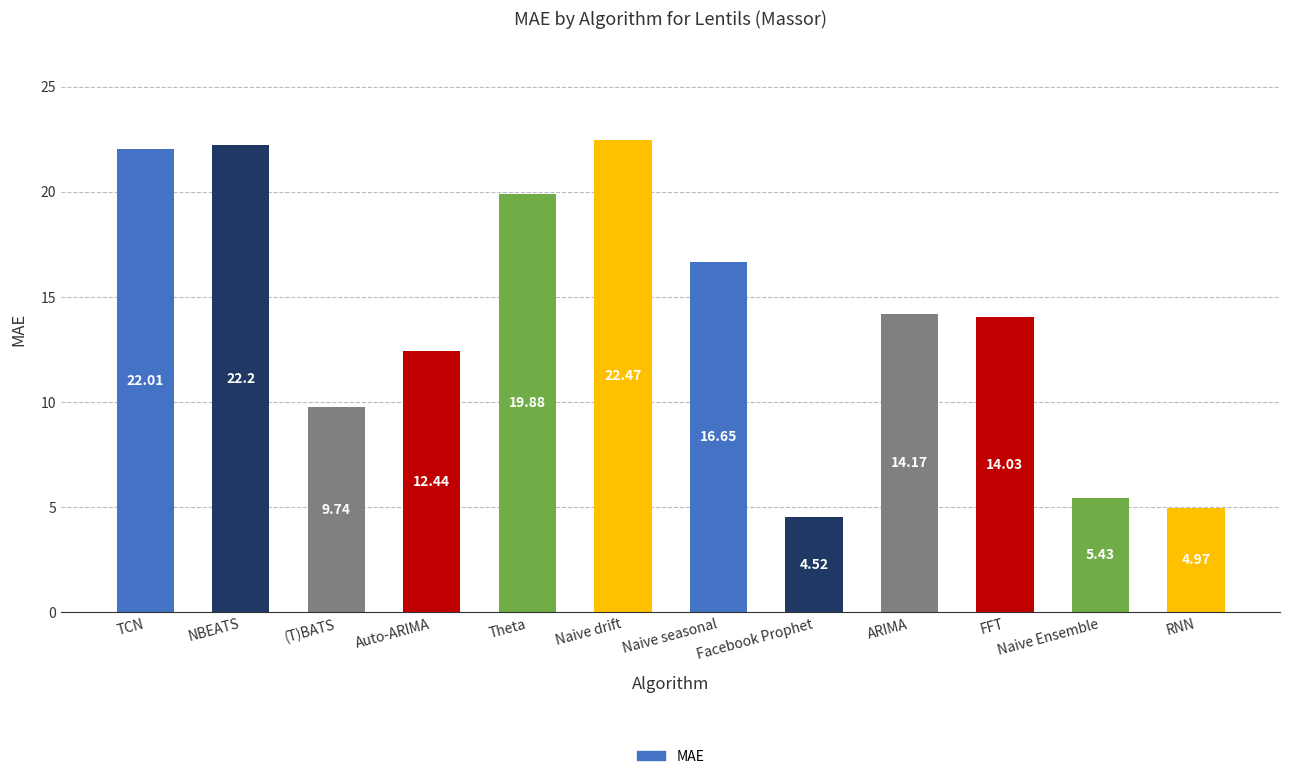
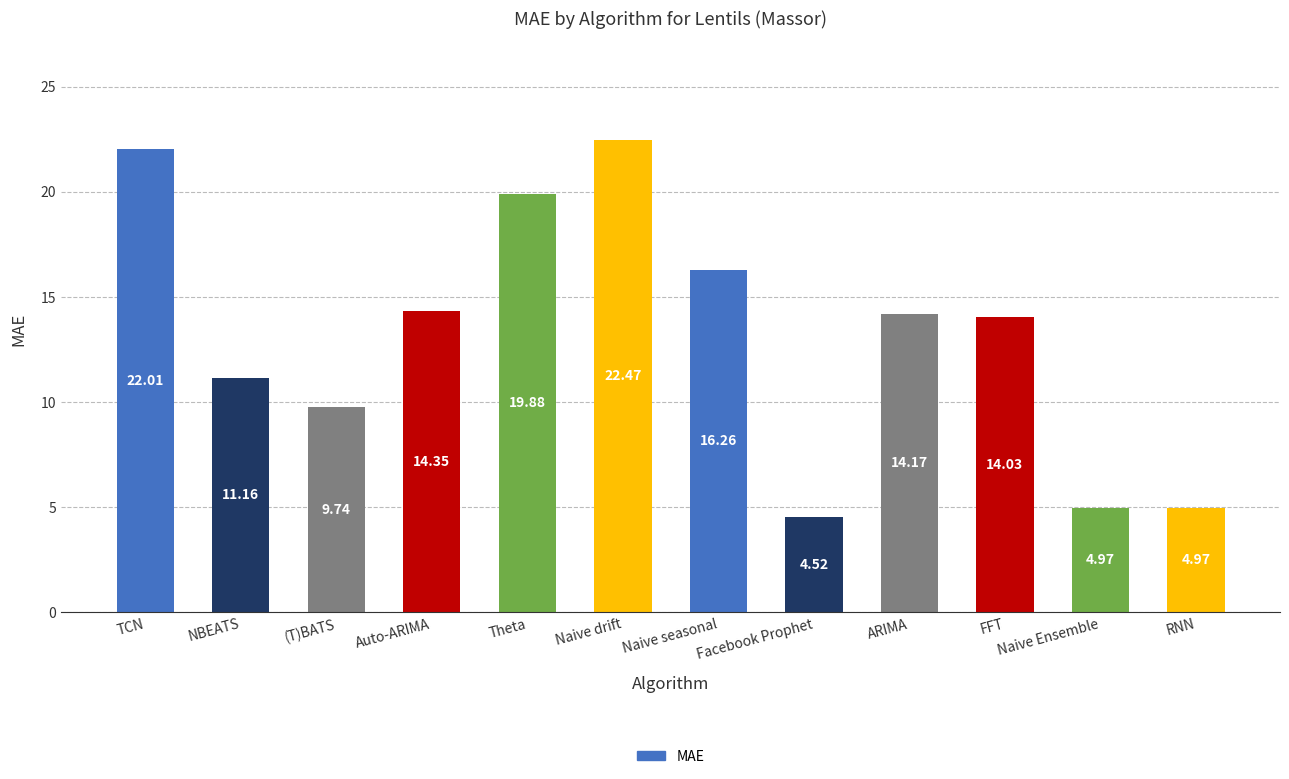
  {
    "TCN": 22.01,
-   "NBEATS": 22.2,
+   "NBEATS": 11.16,
    "(T)BATS": 9.74,
-   "Auto-ARIMA": 12.44,
+   "Auto-ARIMA": 14.35,
    "Theta": 19.88,
    "Naive drift": 22.47,
-   "Naive seasonal": 16.65,
+   "Naive seasonal": 16.26,
    "Facebook Prophet": 4.52,
    "ARIMA": 14.17,
    "FFT": 14.03,
-   "Naive Ensemble": 5.43,
+   "Naive Ensemble": 4.97,
    "RNN": 4.97
  }
